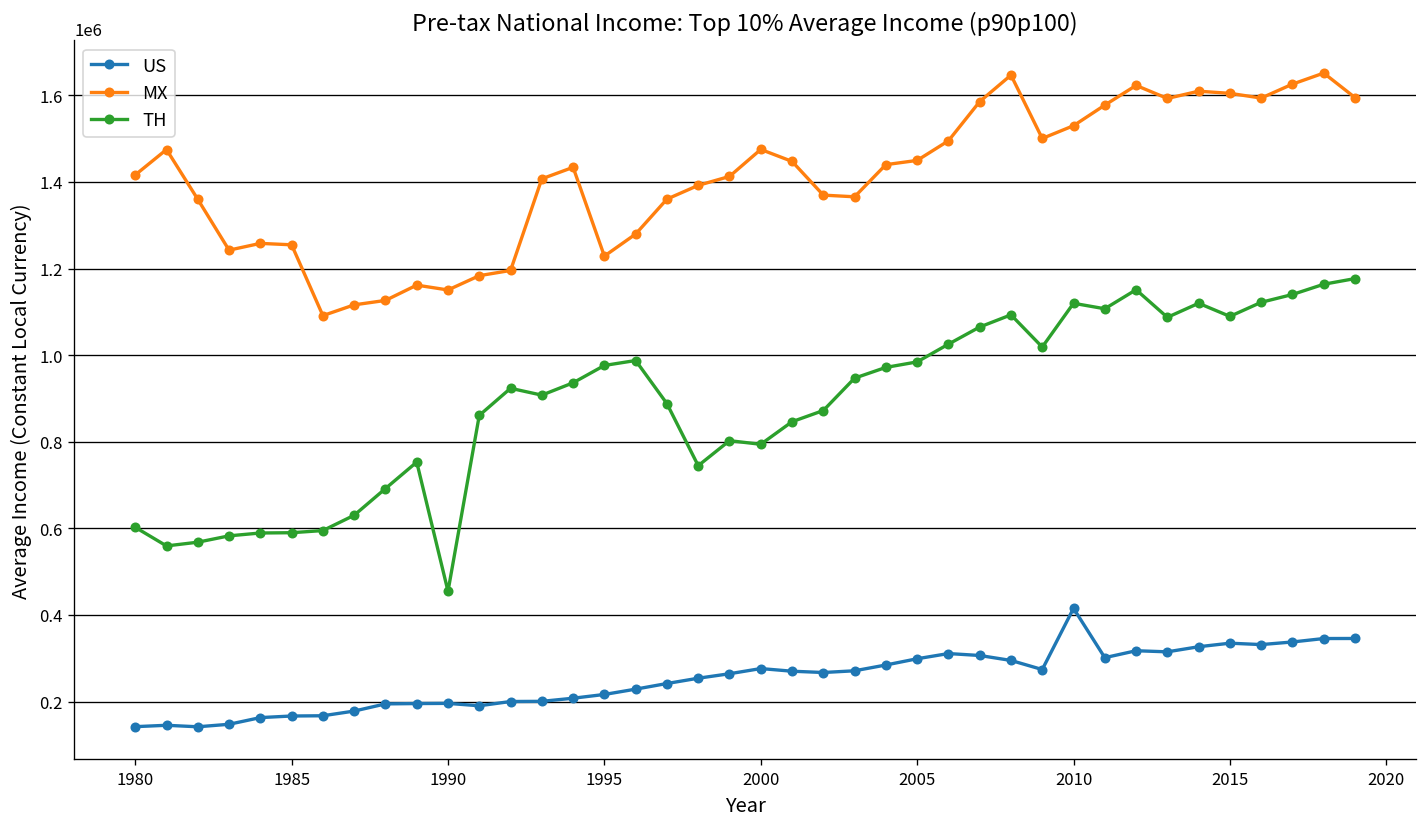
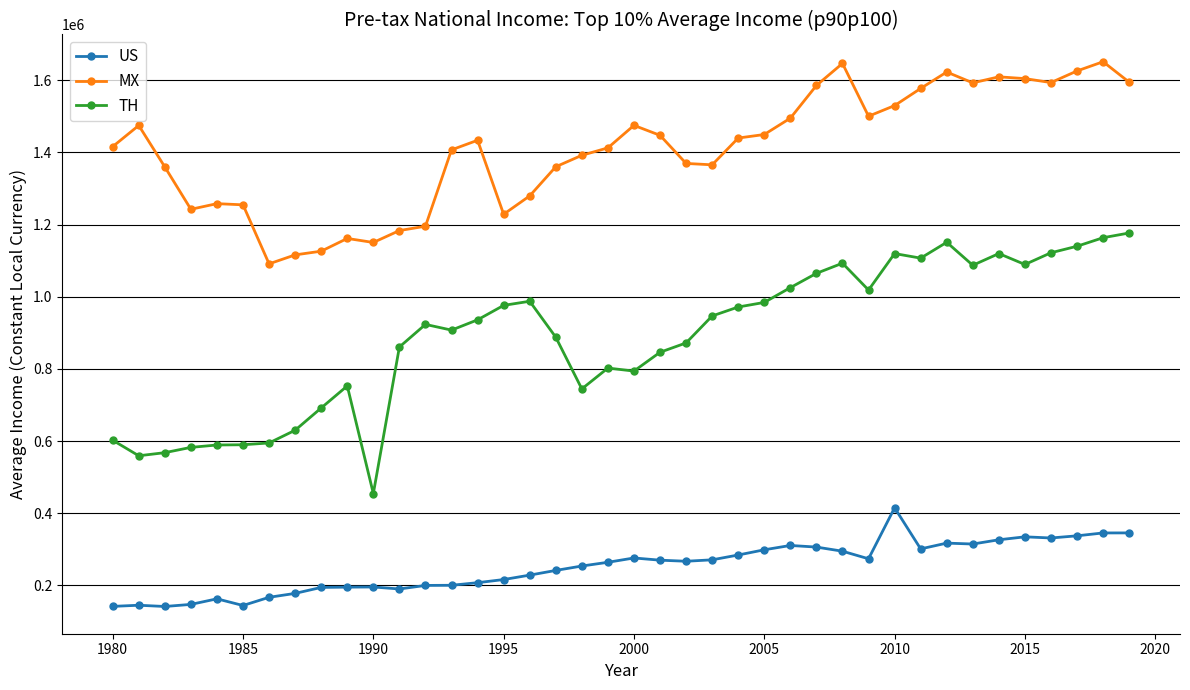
  {
    "US": {
      "1980": 140000,
-     "1985": 170000,
+     "1985": 140000,
      "1990": 200000,
      "1995": 220000,
      "2000": 280000,
      "2005": 300000,
      "2010": 420000,
      "2015": 330000
    },
    "MX": {
      "1980": 1420000,
      "1985": 1250000,
      "1990": 1150000,
      "1995": 1230000,
      "2000": 1480000,
      "2005": 1450000,
      "2010": 1530000,
      "2015": 1600000
    },
    "TH": {
      "1980": 600000,
      "1985": 590000,
      "1990": 450000,
      "1995": 980000,
      "2000": 790000,
      "2005": 980000,
      "2010": 1120000,
      "2015": 1090000
    }
  }
